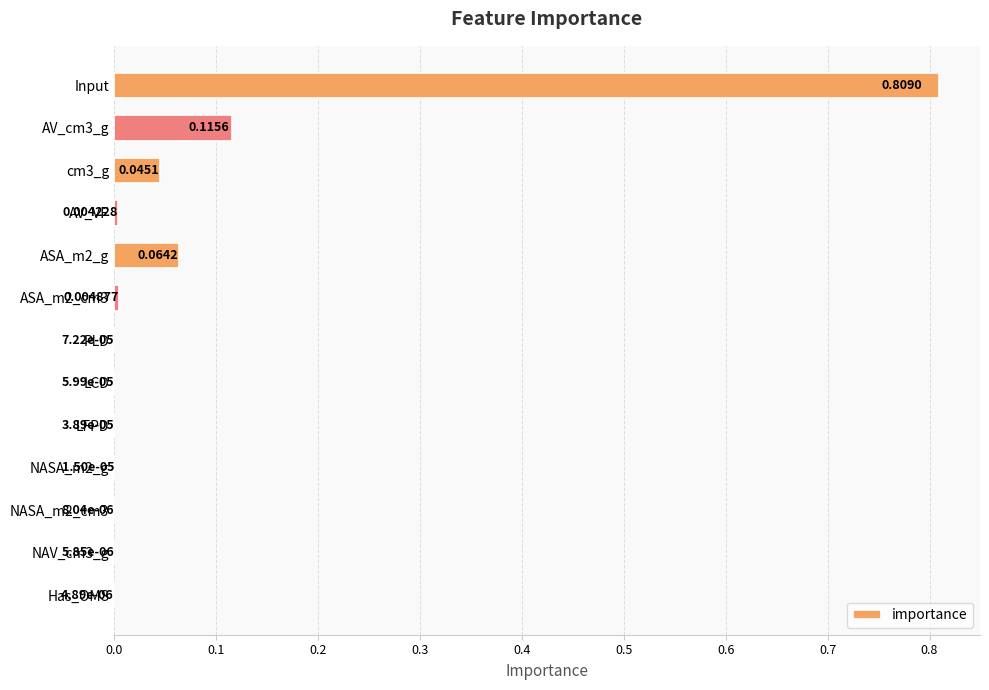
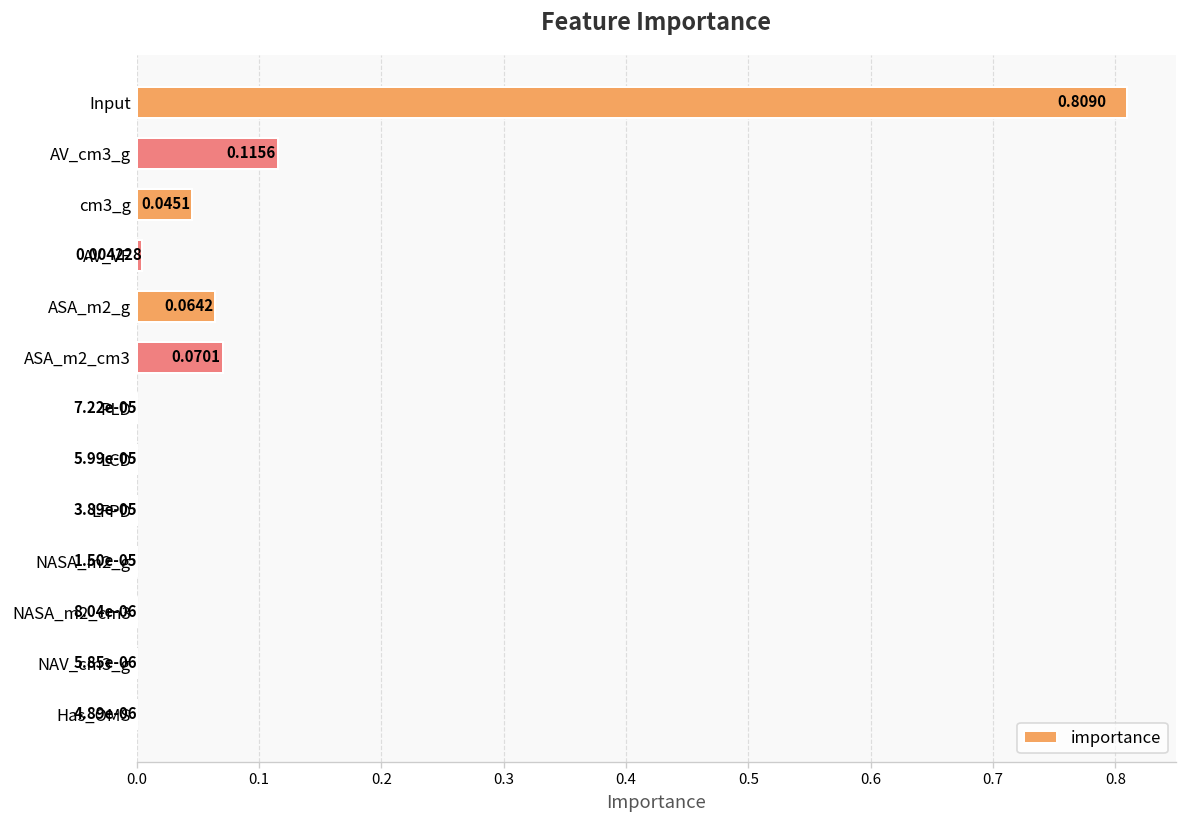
  {
    "Input": "0.8090",
    "AV_cm3_g": "0.1156",
    "cm3_g": "0.0451",
    "AV_VF": "0.004228",
    "ASA_m2_g": "0.0642",
-   "ASA_m2_cm3": "0.004877",
+   "ASA_m2_cm3": "0.0701",
    "PLD": "7.22e-05",
    "LCD": "5.99e-05",
    "LFPD": "3.89e-05",
    "NASA_m2_g": "1.50e-05",
    "NASA_m2_cm3": "8.04e-06",
    "NAV_cm3_g": "5.85e-06",
    "Has_OMS": "4.89e-06"
  }
